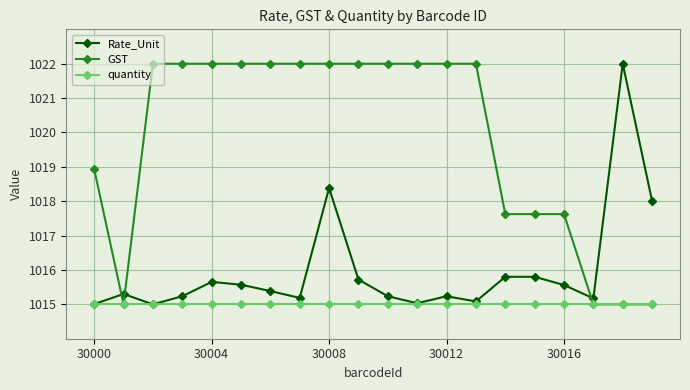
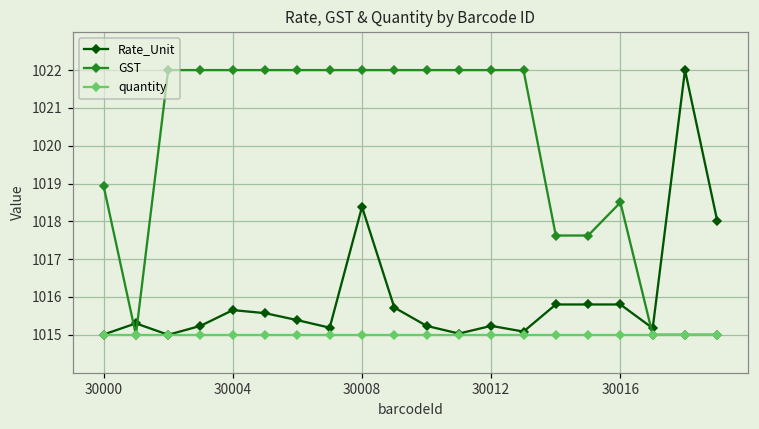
  {
    "Rate_Unit": {
      "30004": 1015.7,
      "30008": 1018.4,
      "30012": 1015.2,
-     "30016": 1015.6
+     "30016": 1015.8
    },
    "GST": {
      "30000": 1018.9,
      "30004": 1022.0,
      "30008": 1022.0,
      "30012": 1022.0,
-     "30016": 1017.6
+     "30016": 1018.5
    },
    "quantity": {
      "30004": 1015.0,
      "30008": 1015.0,
      "30012": 1015.0,
      "30016": 1015.0
    }
  }
